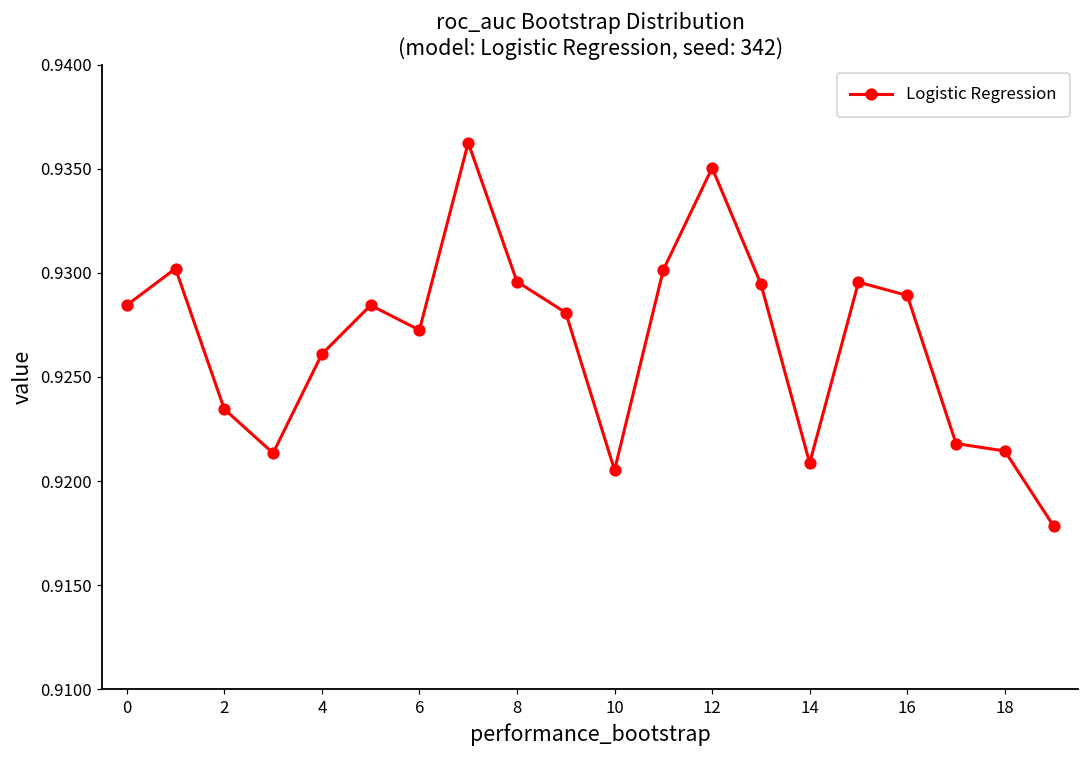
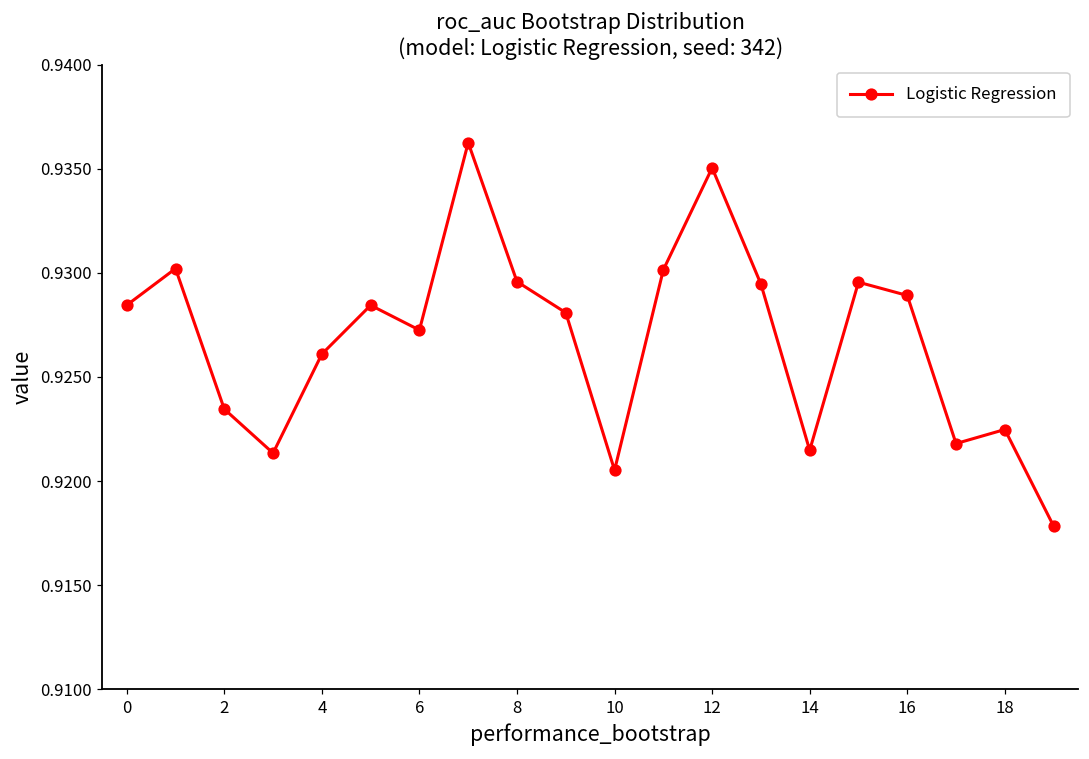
  {
    "0": 0.9284,
    "2": 0.9235,
    "4": 0.9261,
    "6": 0.9273,
    "8": 0.9296,
    "10": 0.9205,
    "12": 0.9350,
-   "14": 0.9209,
+   "14": 0.9215,
    "16": 0.9289,
-   "18": 0.9214
+   "18": 0.9225
  }
